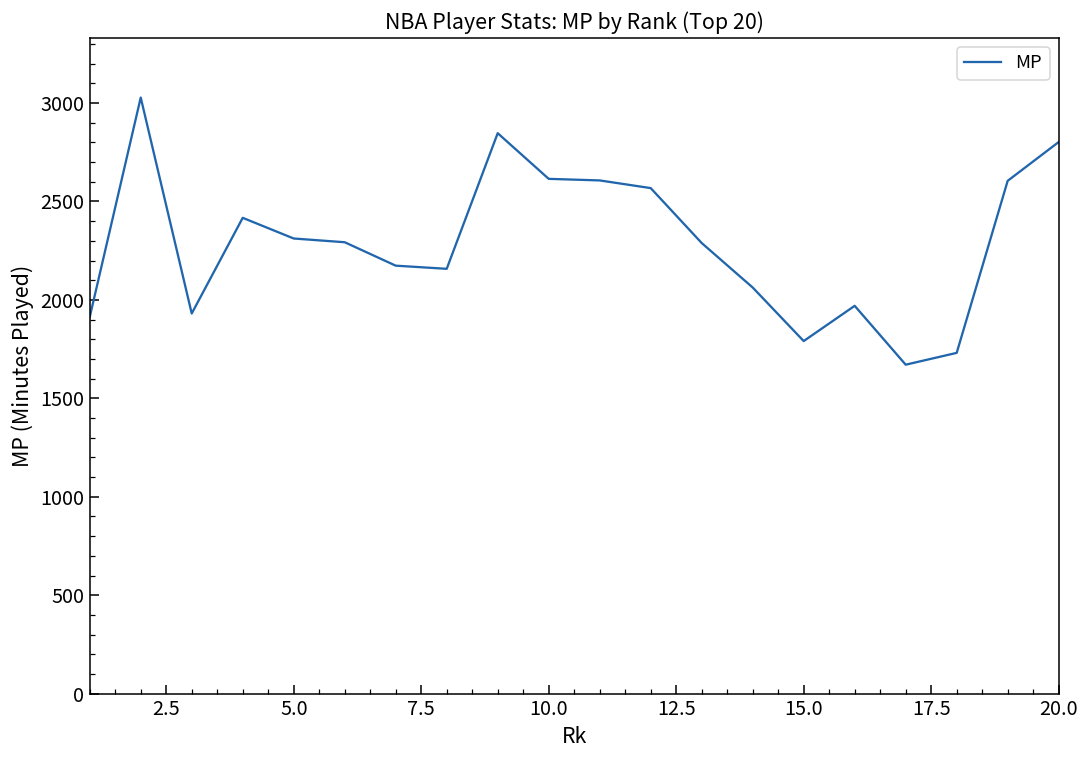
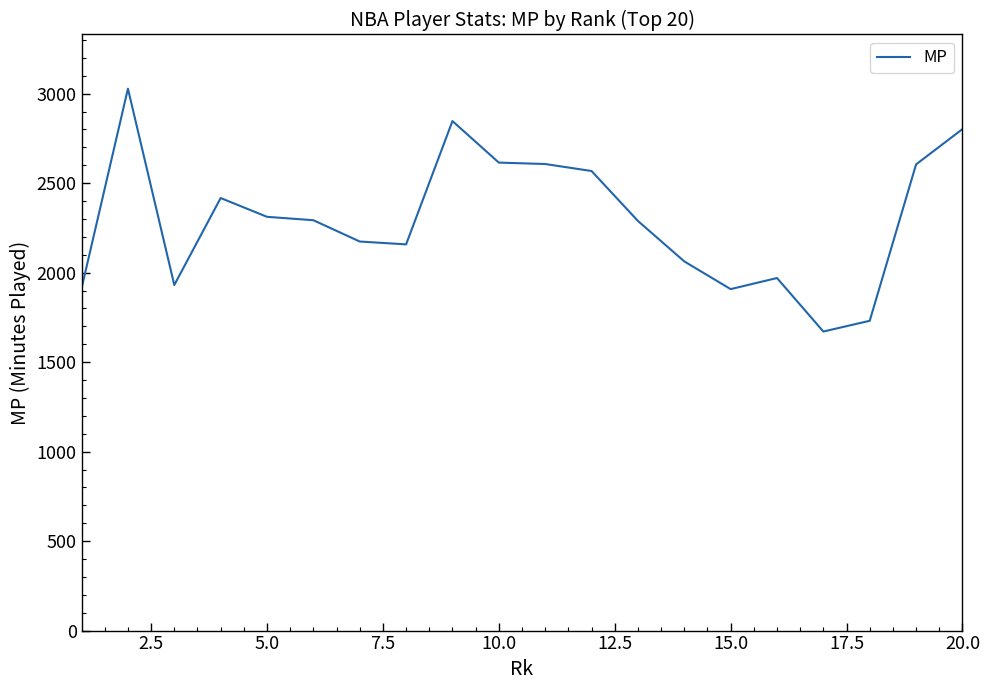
  {
    "5.0": 2310,
    "10.0": 2620,
-   "15.0": 1790,
+   "15.0": 1910,
    "20.0": 2800
  }
